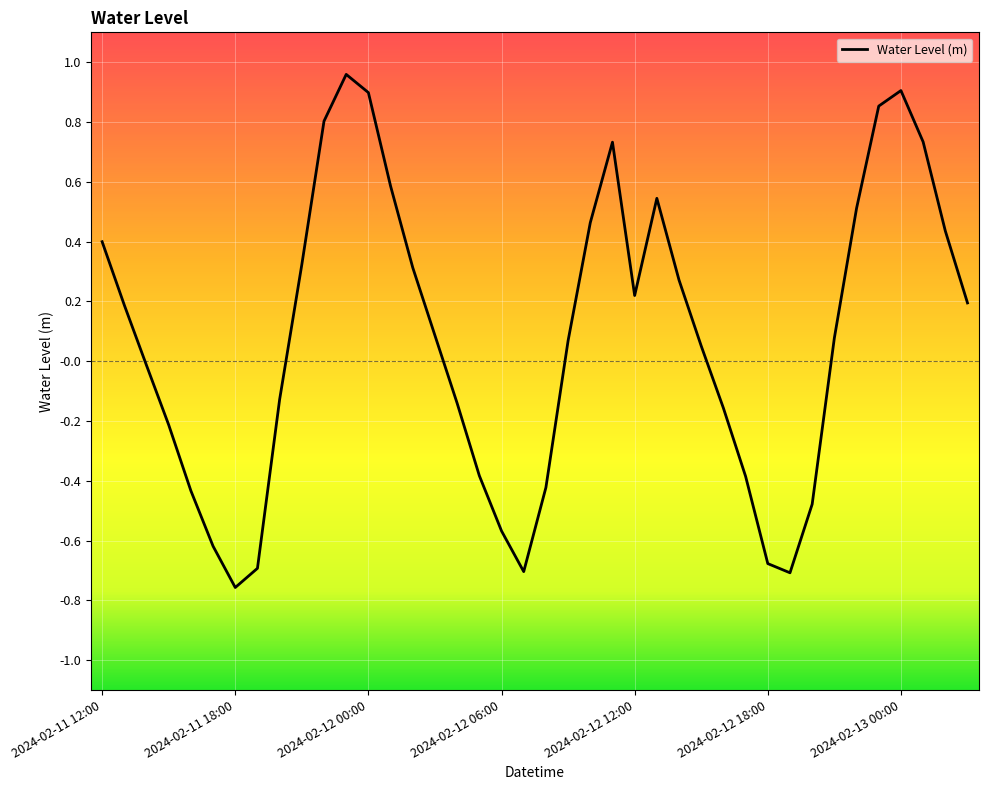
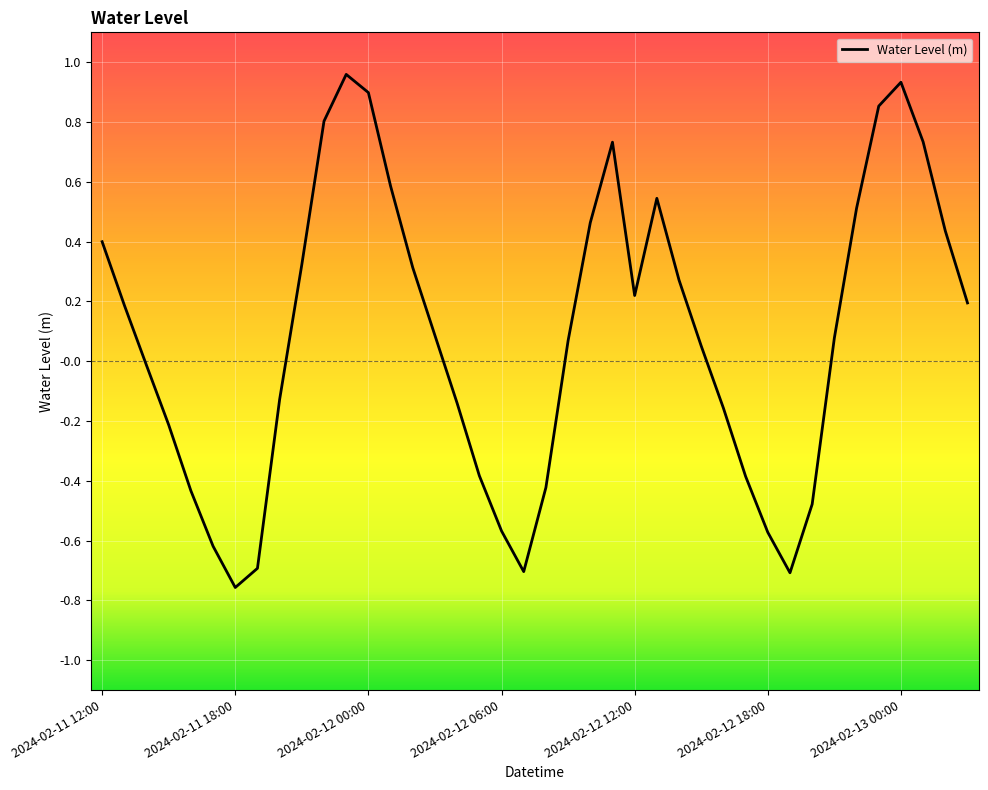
  {
    "2024-02-11 12:00": 0.40,
    "2024-02-11 18:00": -0.76,
    "2024-02-12 00:00": 0.90,
    "2024-02-12 06:00": -0.57,
    "2024-02-12 12:00": 0.22,
-   "2024-02-12 18:00": -0.68,
-   "2024-02-13 00:00": 0.91
+   "2024-02-12 18:00": -0.57,
+   "2024-02-13 00:00": 0.93
  }
